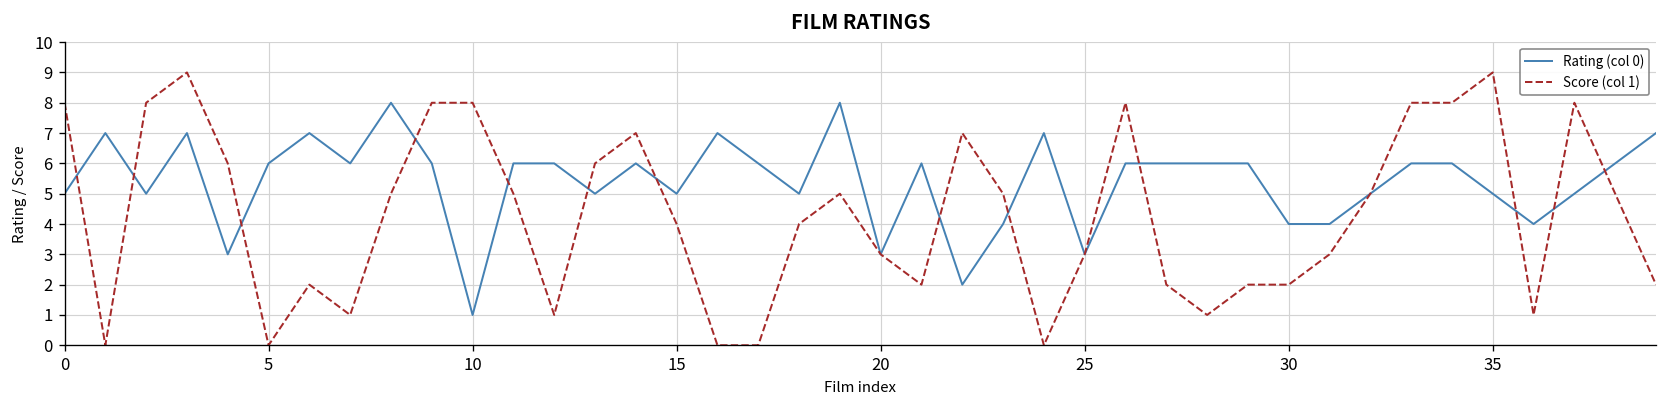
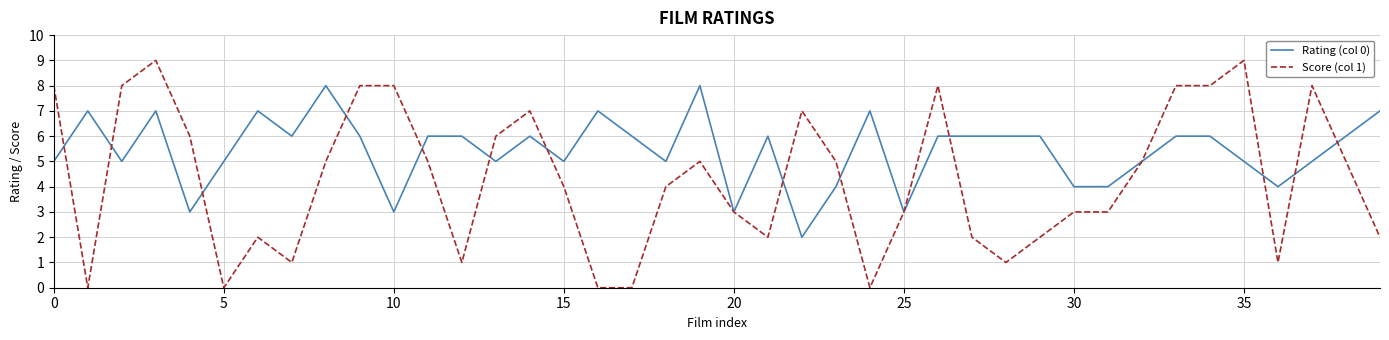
  {
    "Rating (col 0)": {
      "0": 5,
-     "5": 6,
-     "10": 1,
+     "5": 5,
+     "10": 3,
      "15": 5,
      "30": 4,
      "35": 5
    },
    "Score (col 1)": {
      "0": 8,
      "5": 0,
      "10": 8,
      "15": 4,
-     "30": 2,
+     "30": 3,
      "35": 9
    }
  }
